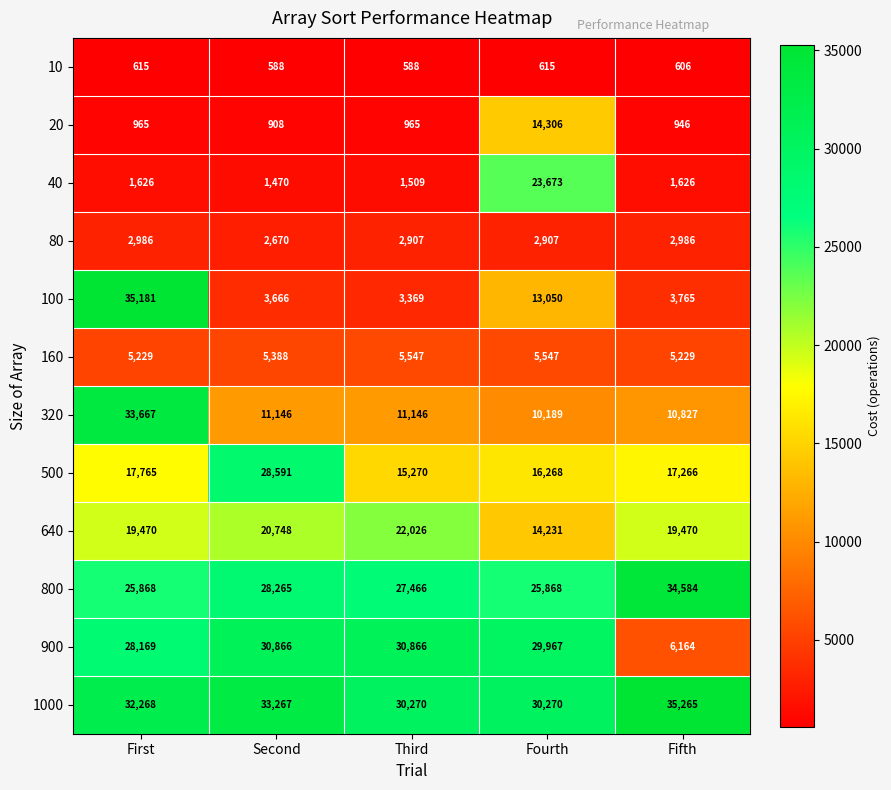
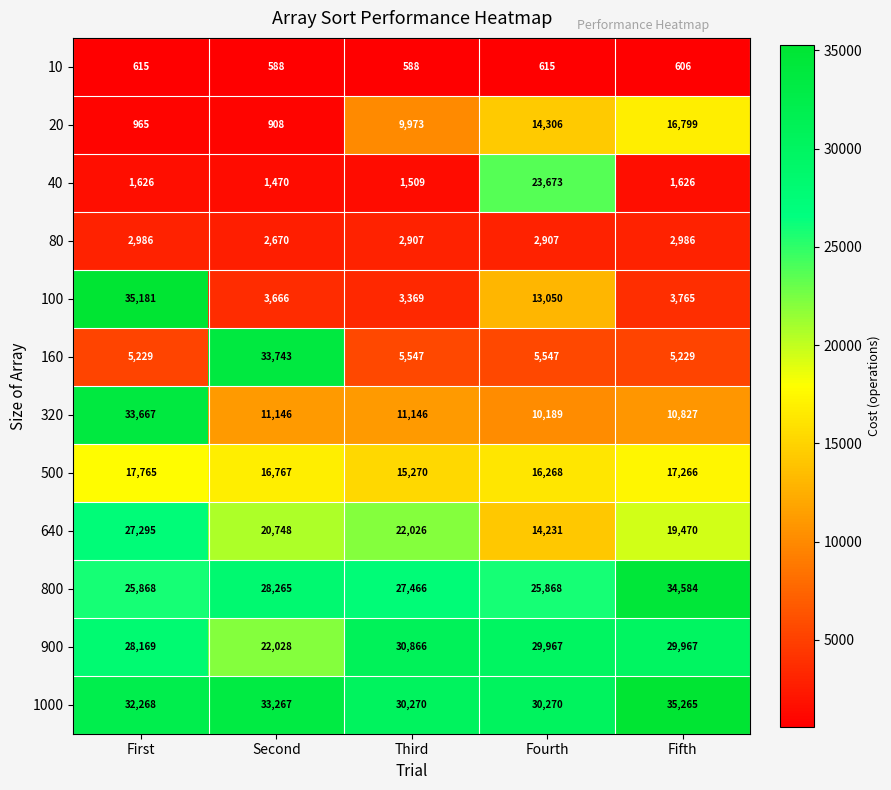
  {
    "10": {
      "First": "615",
      "Second": "588",
      "Third": "588",
      "Fourth": "615",
      "Fifth": "606"
    },
    "20": {
      "First": "965",
      "Second": "908",
-     "Third": "965",
+     "Third": "9,973",
      "Fourth": "14,306",
-     "Fifth": "946"
+     "Fifth": "16,799"
    },
    "40": {
      "First": "1,626",
      "Second": "1,470",
      "Third": "1,509",
      "Fourth": "23,673",
      "Fifth": "1,626"
    },
    "80": {
      "First": "2,986",
      "Second": "2,670",
      "Third": "2,907",
      "Fourth": "2,907",
      "Fifth": "2,986"
    },
    "100": {
      "First": "35,181",
      "Second": "3,666",
      "Third": "3,369",
      "Fourth": "13,050",
      "Fifth": "3,765"
    },
    "160": {
      "First": "5,229",
-     "Second": "5,388",
+     "Second": "33,743",
      "Third": "5,547",
      "Fourth": "5,547",
      "Fifth": "5,229"
    },
    "320": {
      "First": "33,667",
      "Second": "11,146",
      "Third": "11,146",
      "Fourth": "10,189",
      "Fifth": "10,827"
    },
    "500": {
      "First": "17,765",
-     "Second": "28,591",
+     "Second": "16,767",
      "Third": "15,270",
      "Fourth": "16,268",
      "Fifth": "17,266"
    },
    "640": {
-     "First": "19,470",
+     "First": "27,295",
      "Second": "20,748",
      "Third": "22,026",
      "Fourth": "14,231",
      "Fifth": "19,470"
    },
    "800": {
      "First": "25,868",
      "Second": "28,265",
      "Third": "27,466",
      "Fourth": "25,868",
      "Fifth": "34,584"
    },
    "900": {
      "First": "28,169",
-     "Second": "30,866",
+     "Second": "22,028",
      "Third": "30,866",
      "Fourth": "29,967",
-     "Fifth": "6,164"
+     "Fifth": "29,967"
    },
    "1000": {
      "First": "32,268",
      "Second": "33,267",
      "Third": "30,270",
      "Fourth": "30,270",
      "Fifth": "35,265"
    }
  }
